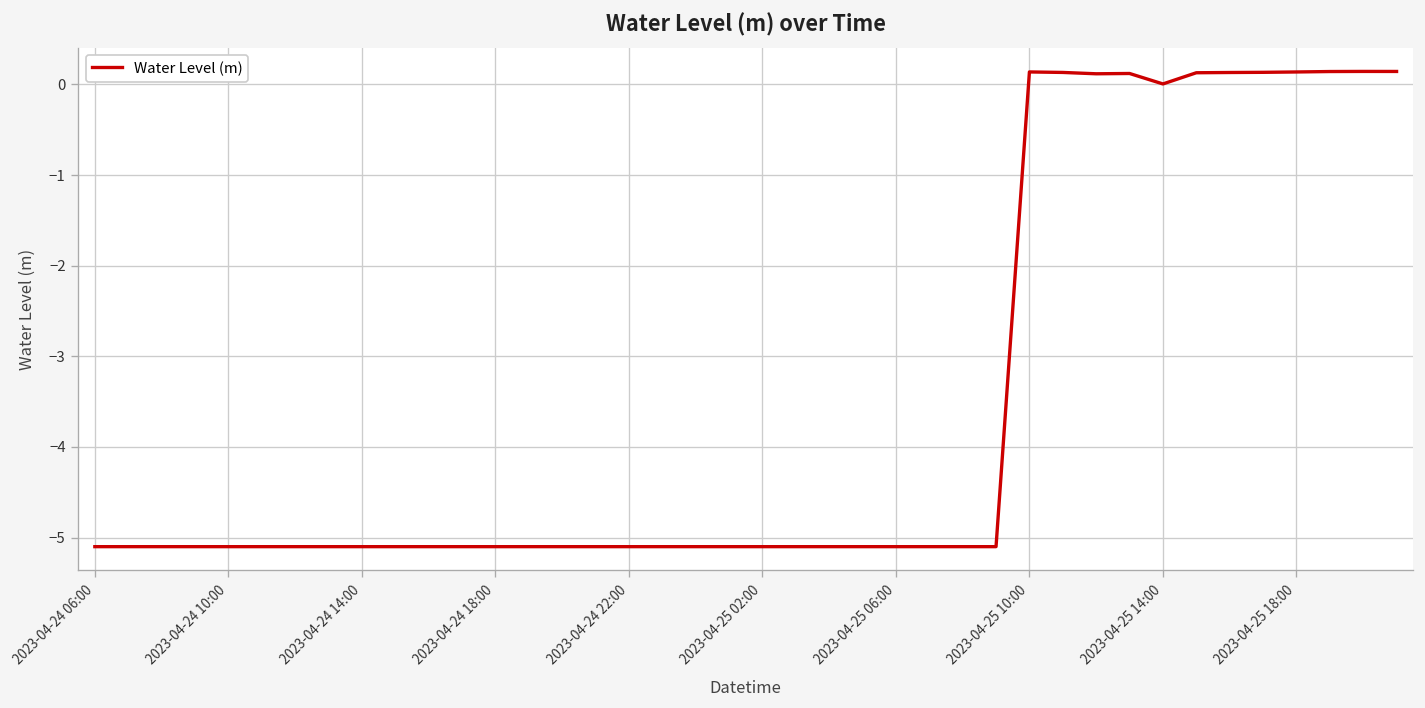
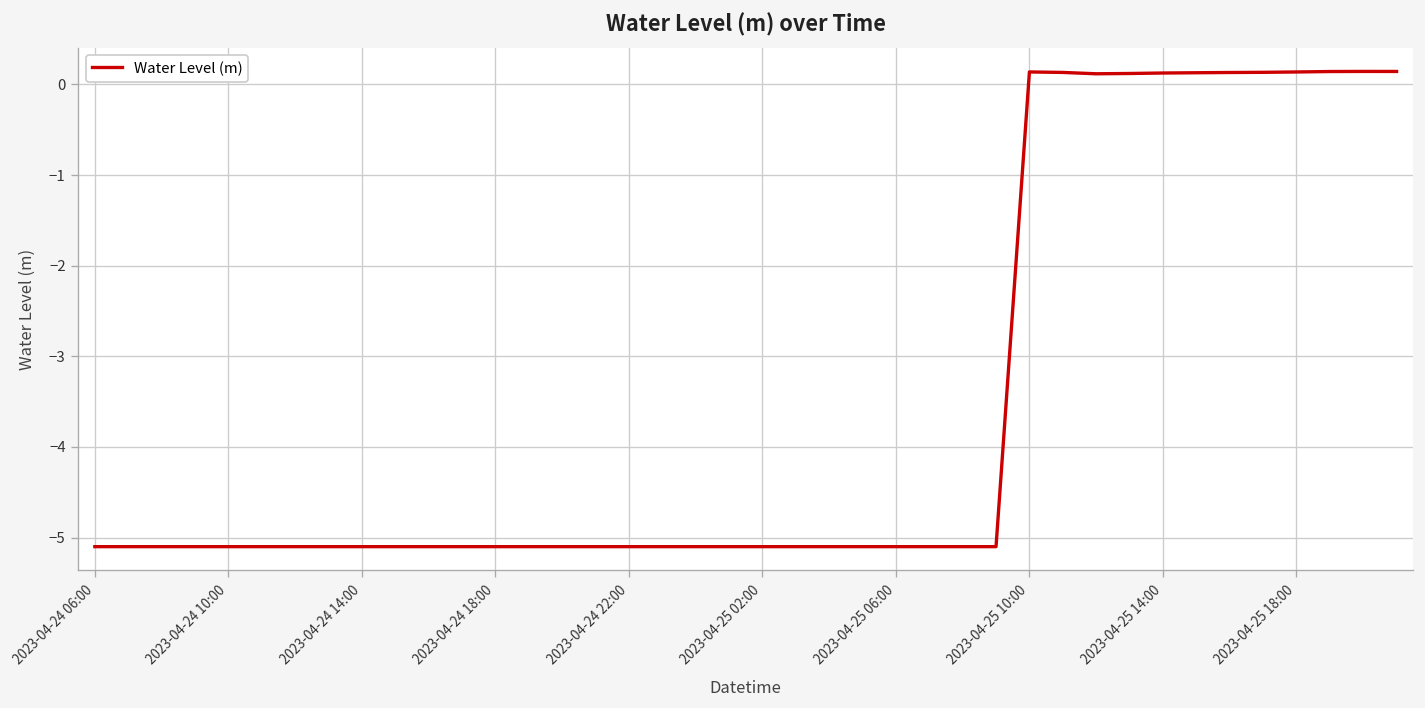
  {
    "2023-04-24 06:00": -5.1,
    "2023-04-24 10:00": -5.1,
    "2023-04-24 14:00": -5.1,
    "2023-04-24 18:00": -5.1,
    "2023-04-24 22:00": -5.1,
    "2023-04-25 02:00": -5.1,
    "2023-04-25 06:00": -5.1,
    "2023-04-25 10:00": 0.1,
-   "2023-04-25 14:00": 0.0,
+   "2023-04-25 14:00": 0.1,
    "2023-04-25 18:00": 0.1
  }
